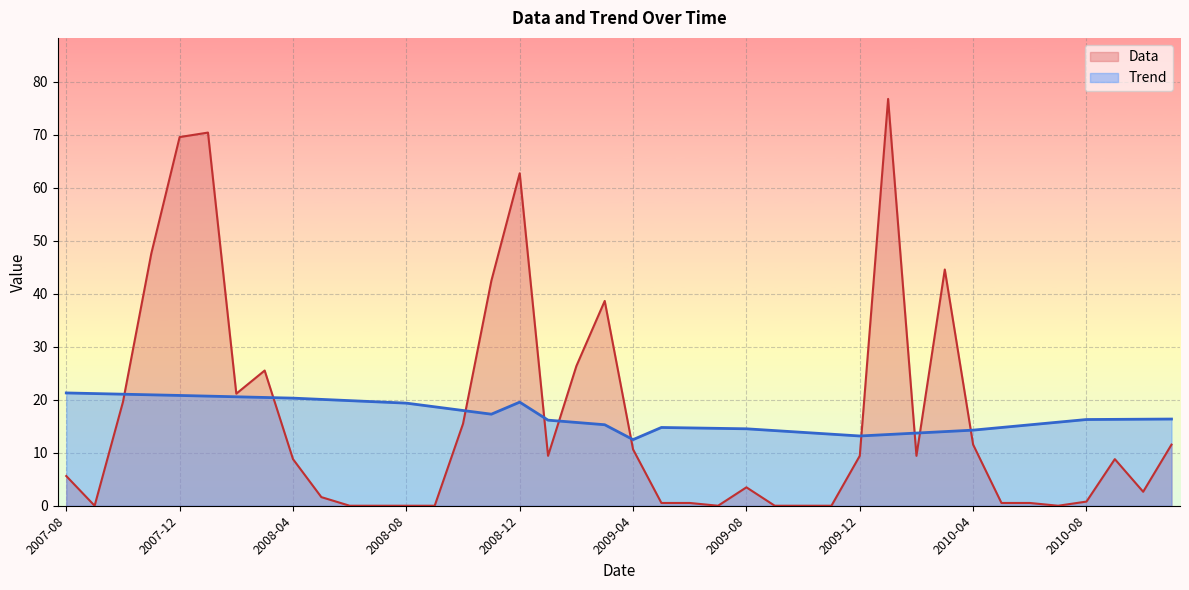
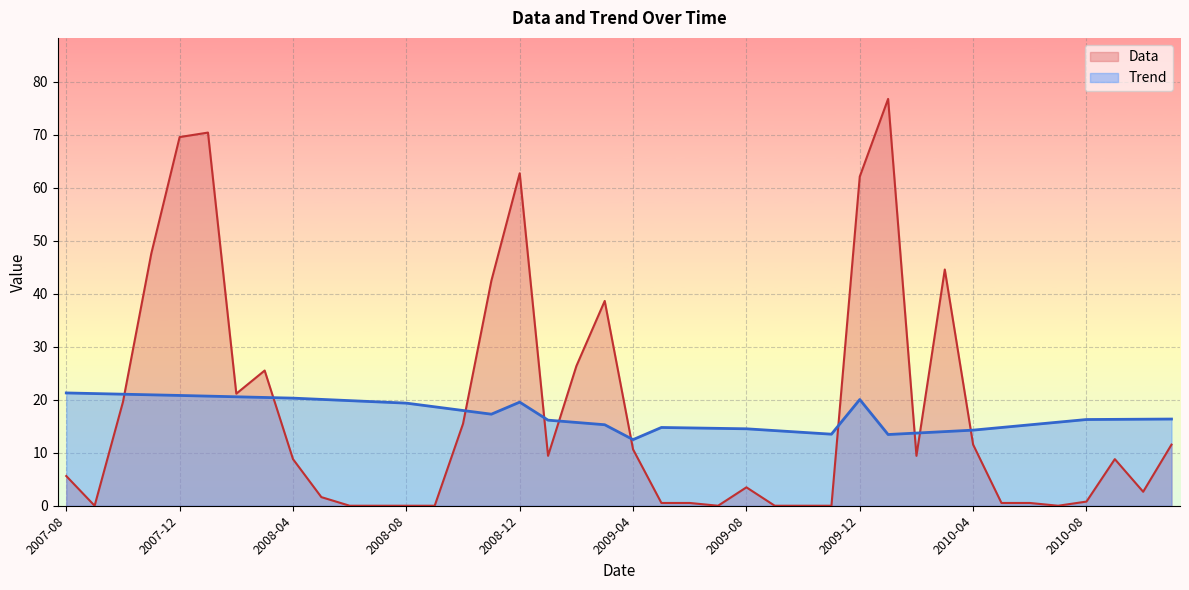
  {
    "Data": {
      "2007-08": 6,
      "2007-12": 70,
      "2008-04": 9,
      "2008-08": 0,
      "2008-12": 63,
      "2009-04": 11,
      "2009-08": 3,
-     "2009-12": 9,
+     "2009-12": 62,
      "2010-04": 12,
      "2010-08": 1
    },
    "Trend": {
      "2007-08": 21,
      "2007-12": 21,
      "2008-04": 20,
      "2008-08": 19,
      "2008-12": 20,
      "2009-04": 12,
      "2009-08": 15,
-     "2009-12": 13,
+     "2009-12": 20,
      "2010-04": 14,
      "2010-08": 16
    }
  }
